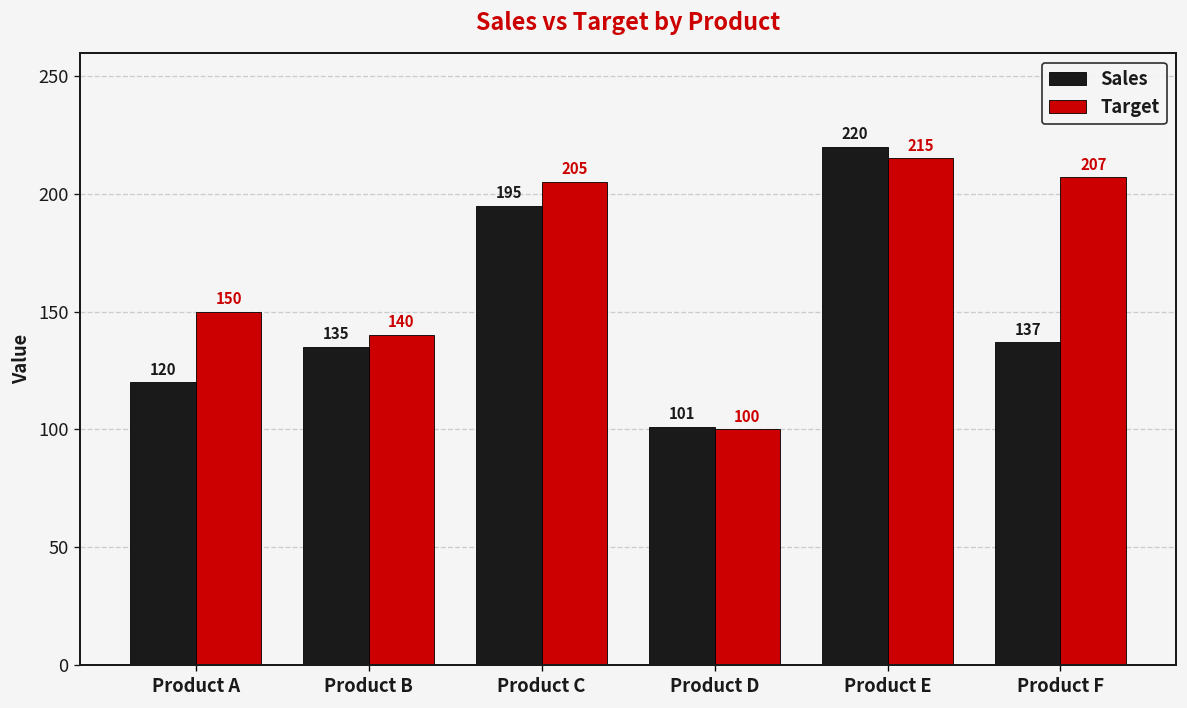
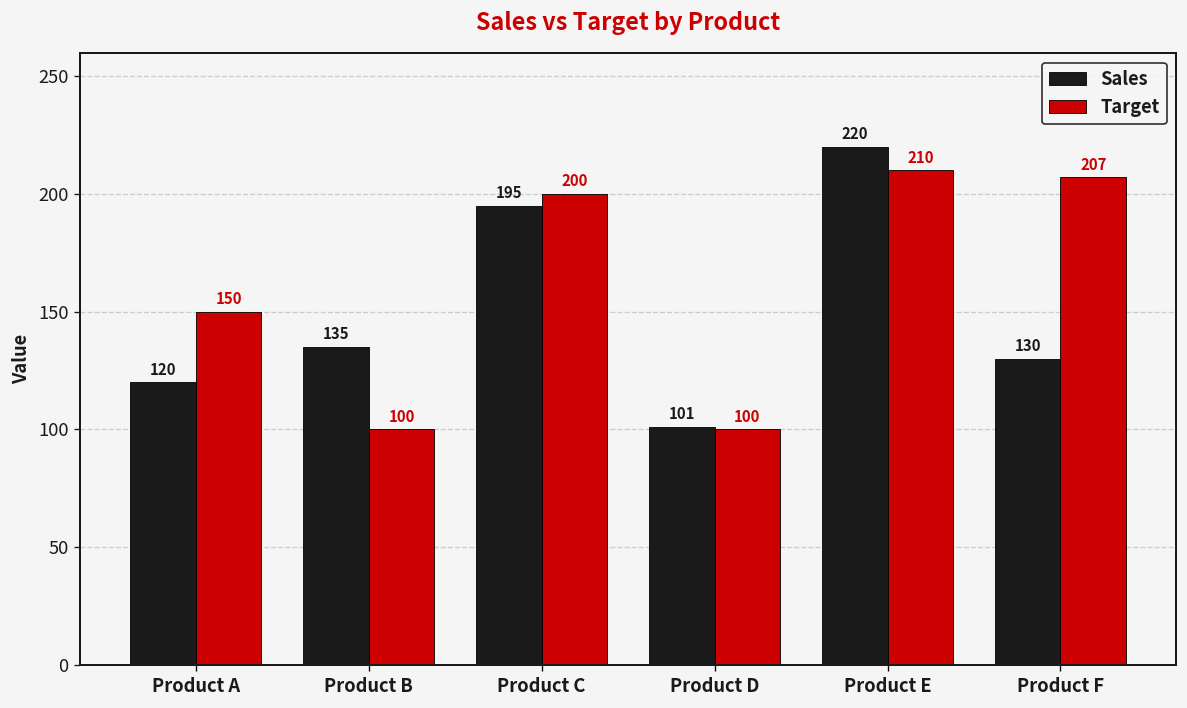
  {
    "Sales": {
      "Product A": 120,
      "Product B": 135,
      "Product C": 195,
      "Product D": 101,
      "Product E": 220,
-     "Product F": 137
+     "Product F": 130
    },
    "Target": {
      "Product A": 150,
-     "Product B": 140,
-     "Product C": 205,
+     "Product B": 100,
+     "Product C": 200,
      "Product D": 100,
-     "Product E": 215,
+     "Product E": 210,
      "Product F": 207
    }
  }
